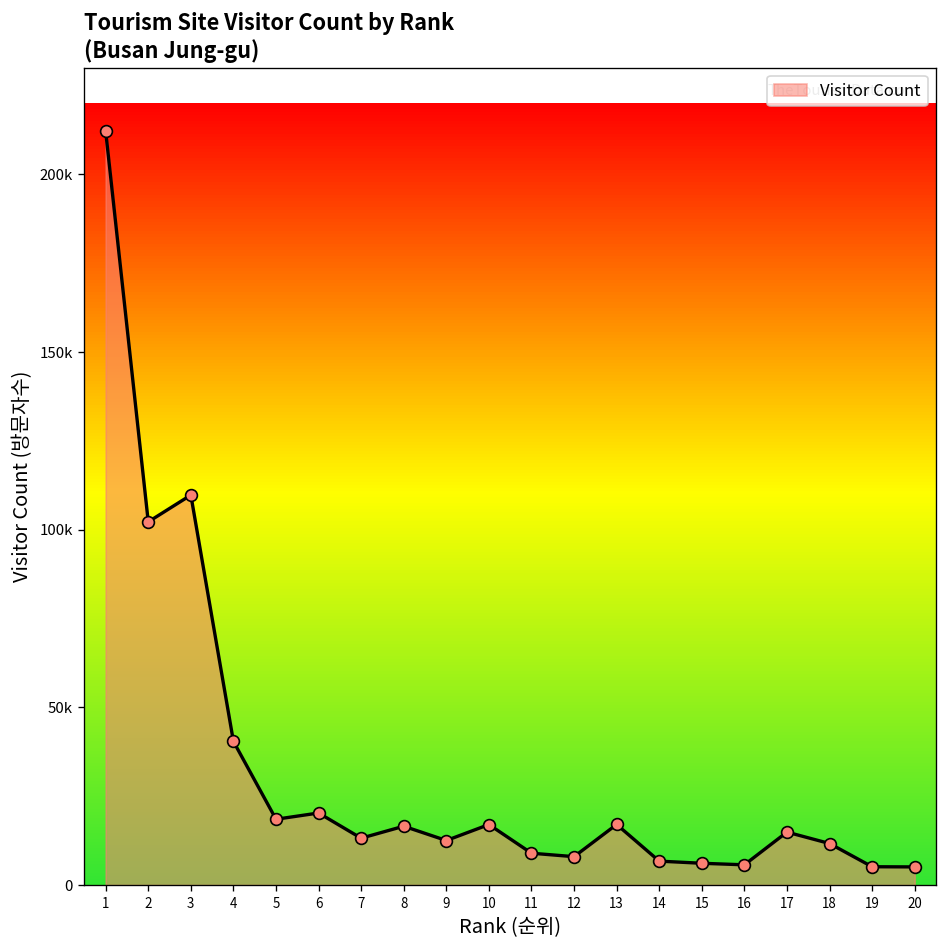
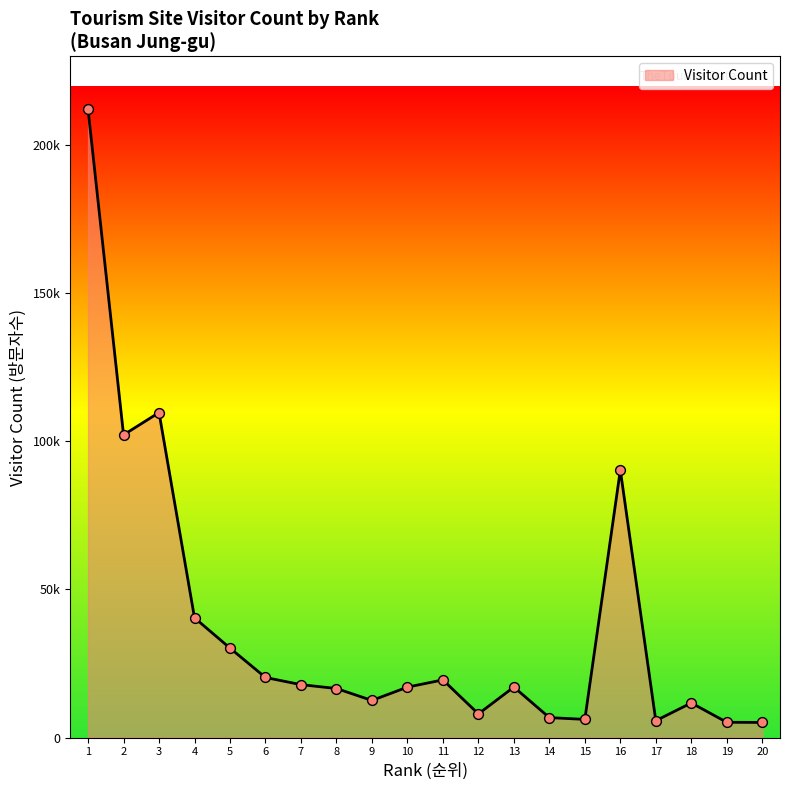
  {
    "1": 212000,
    "2": 102000,
    "3": 110000,
    "4": 40000,
-   "5": 19000,
+   "5": 30000,
    "6": 20000,
-   "7": 13000,
+   "7": 18000,
    "8": 17000,
    "9": 13000,
    "10": 17000,
-   "11": 9000,
+   "11": 19000,
    "12": 8000,
    "13": 17000,
    "14": 7000,
    "15": 6000,
-   "16": 6000,
-   "17": 15000,
+   "16": 90000,
+   "17": 6000,
    "18": 12000,
    "19": 5000,
    "20": 5000
  }
